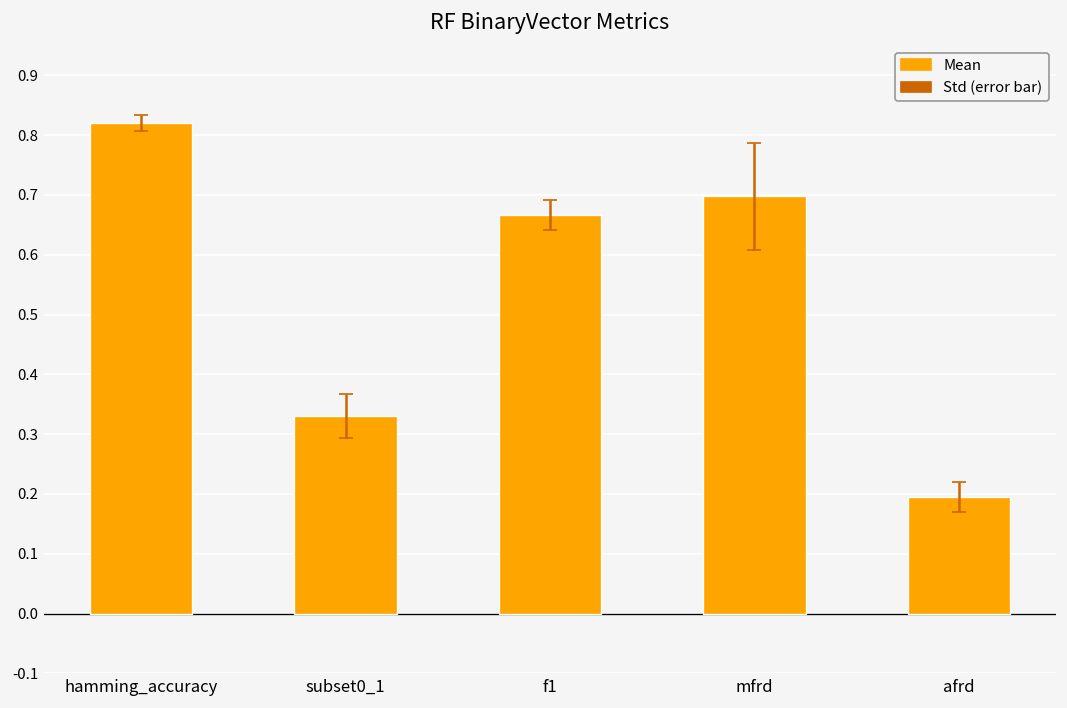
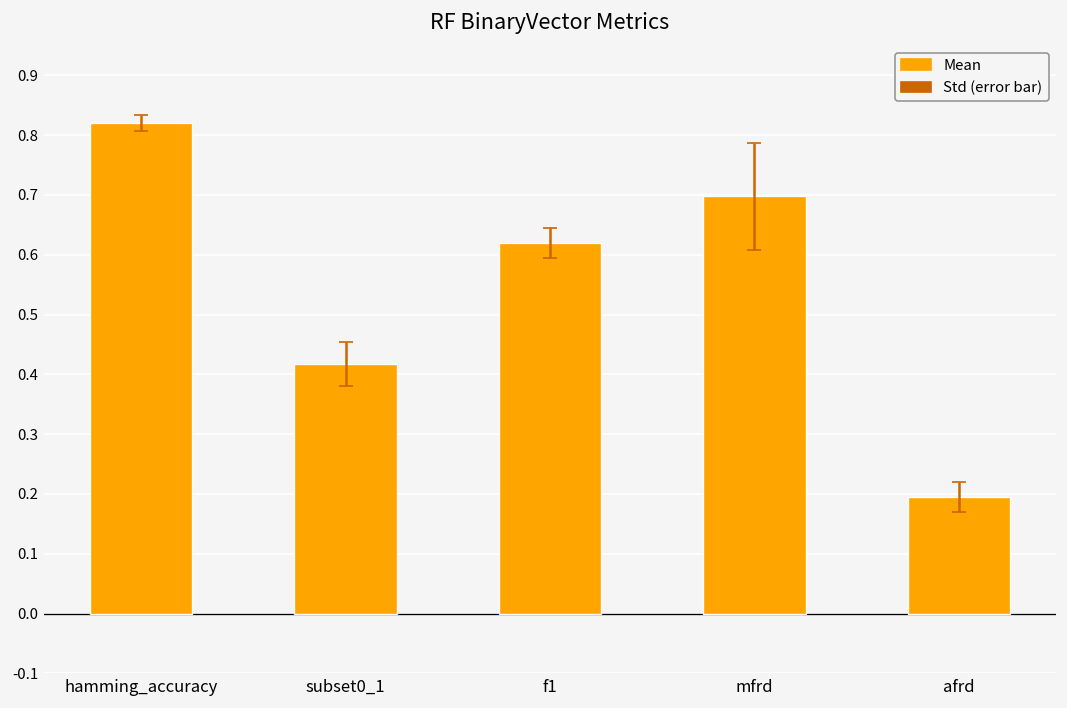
  {
    "Mean": {
      "hamming_accuracy": 0.82,
-     "subset0_1": 0.33,
-     "f1": 0.67,
+     "subset0_1": 0.42,
+     "f1": 0.62,
      "mfrd": 0.70,
      "afrd": 0.19
    }
  }
